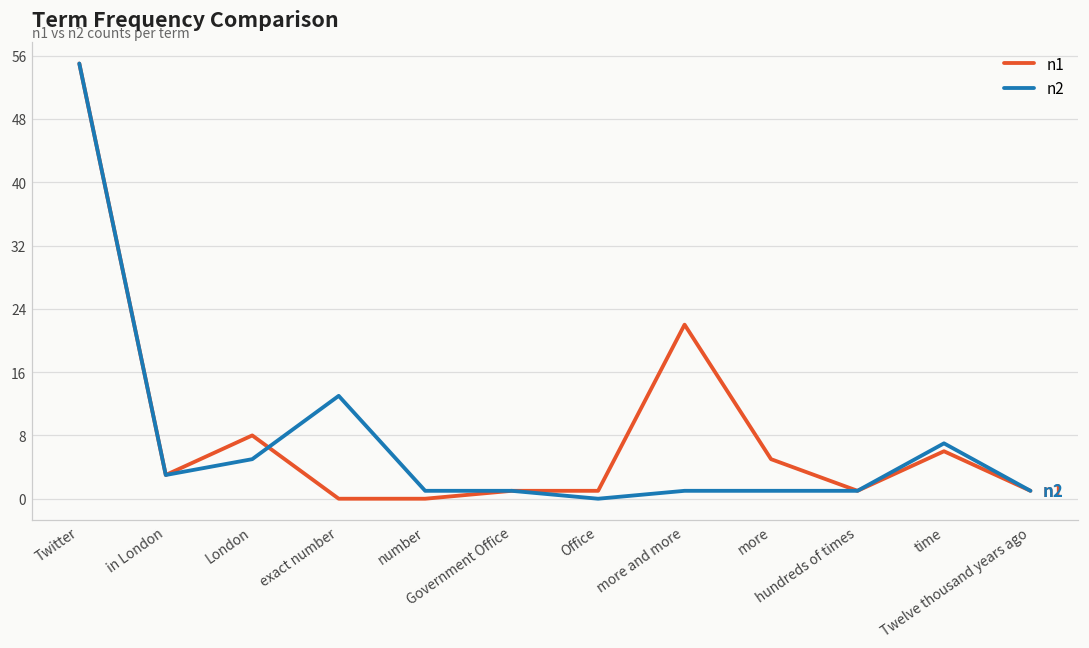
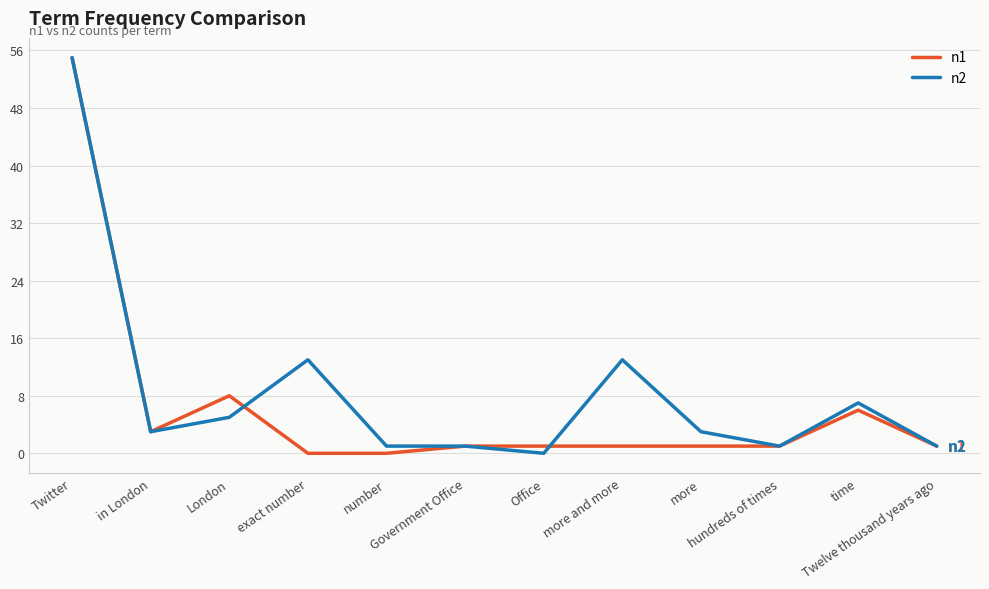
  {
    "n1": {
      "London": 8,
      "exact number": 0,
      "number": 0,
      "Office": 1,
-     "more and more": 22,
-     "more": 5,
+     "more and more": 1,
+     "more": 1,
      "time": 6
    },
    "n2": {
      "London": 5,
      "exact number": 13,
      "number": 1,
      "Office": 0,
-     "more and more": 1,
-     "more": 1,
+     "more and more": 13,
+     "more": 3,
      "time": 7
    }
  }
